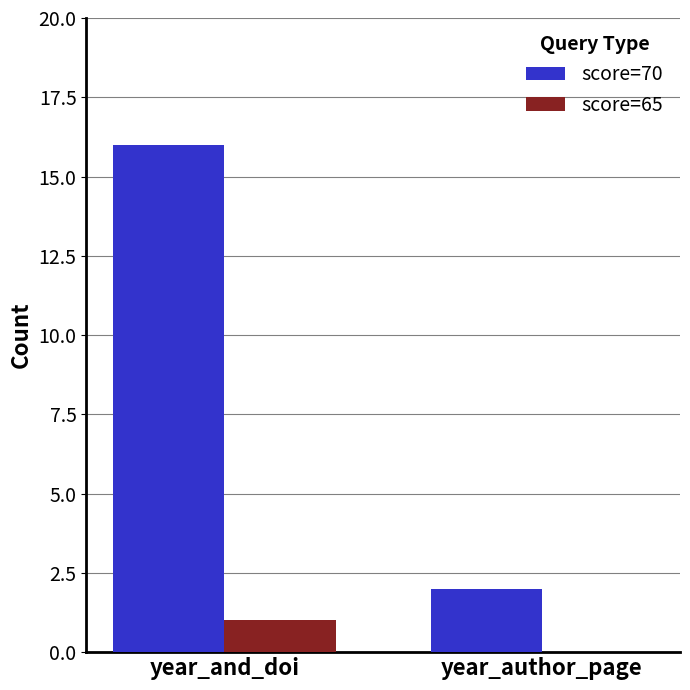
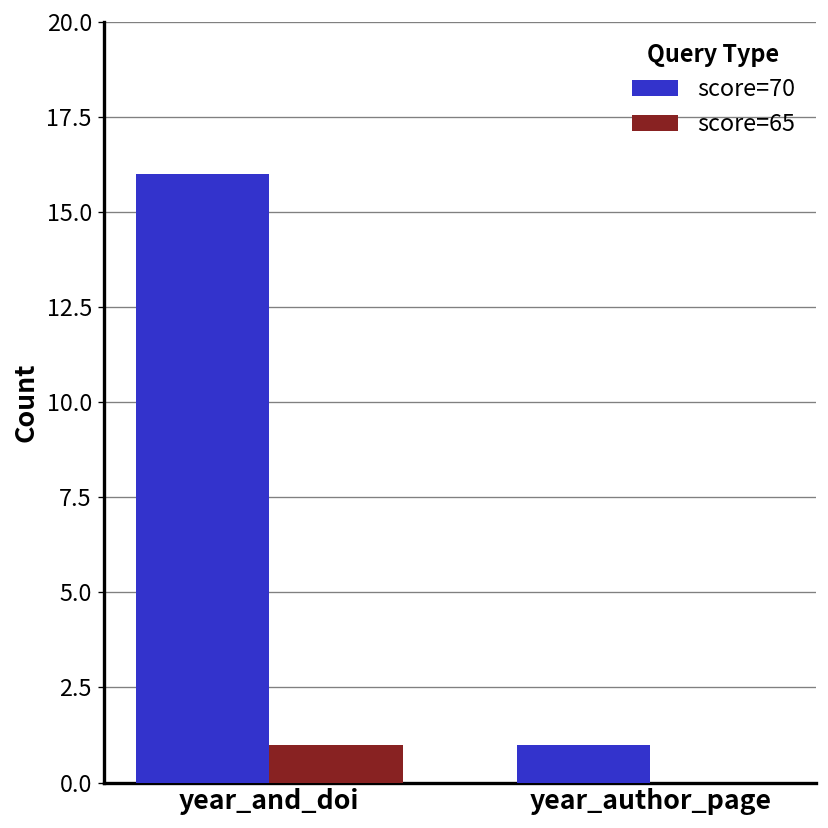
  {
    "score=70": {
      "year_and_doi": 16,
-     "year_author_page": 2
+     "year_author_page": 1
    },
    "score=65": {
      "year_and_doi": 1,
      "year_author_page": 0
    }
  }
